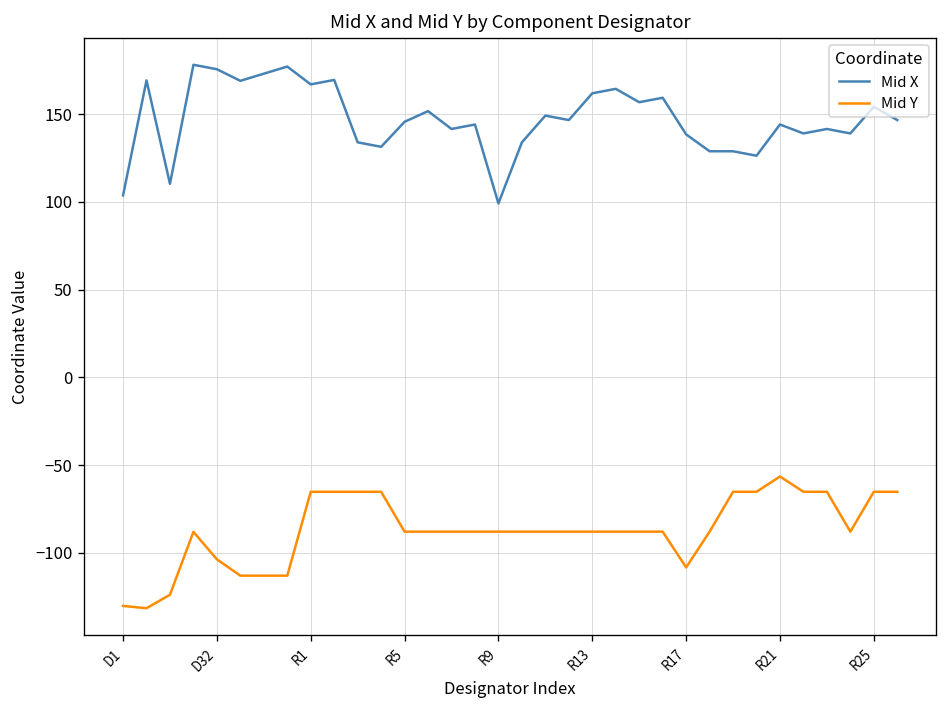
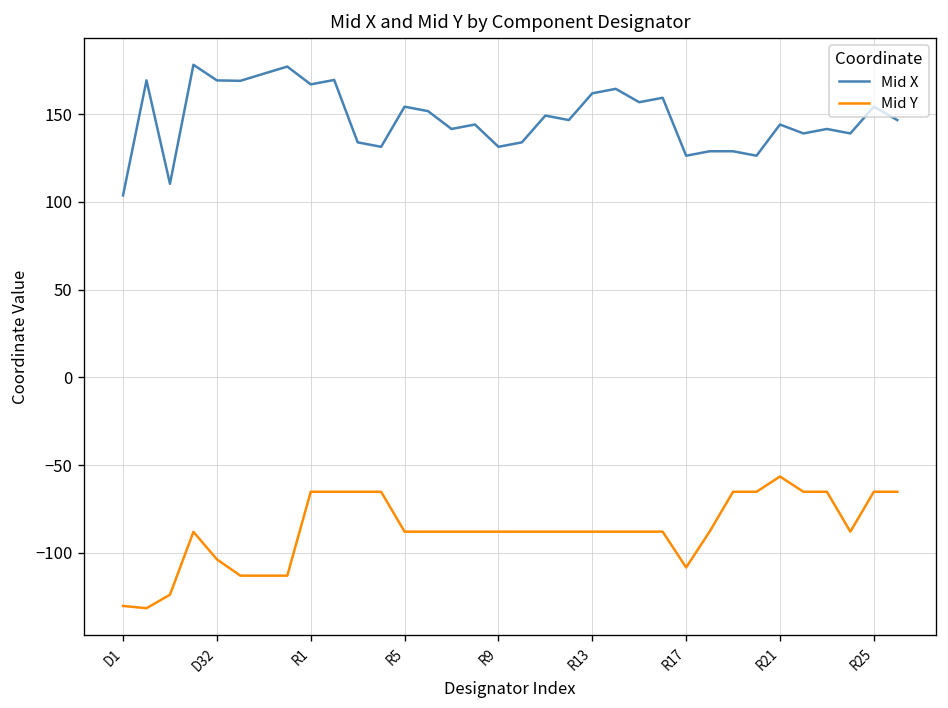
  {
    "Mid X": {
      "D1": 104,
-     "D32": 176,
+     "D32": 169,
      "R1": 167,
-     "R5": 146,
-     "R9": 99,
+     "R5": 154,
+     "R9": 131,
      "R13": 162,
-     "R17": 138,
+     "R17": 126,
      "R21": 144
    },
    "Mid Y": {
      "D1": -130,
      "D32": -104,
      "R1": -65,
      "R5": -88,
      "R9": -88,
      "R13": -88,
      "R17": -108,
      "R21": -57,
      "R25": -65
    }
  }
